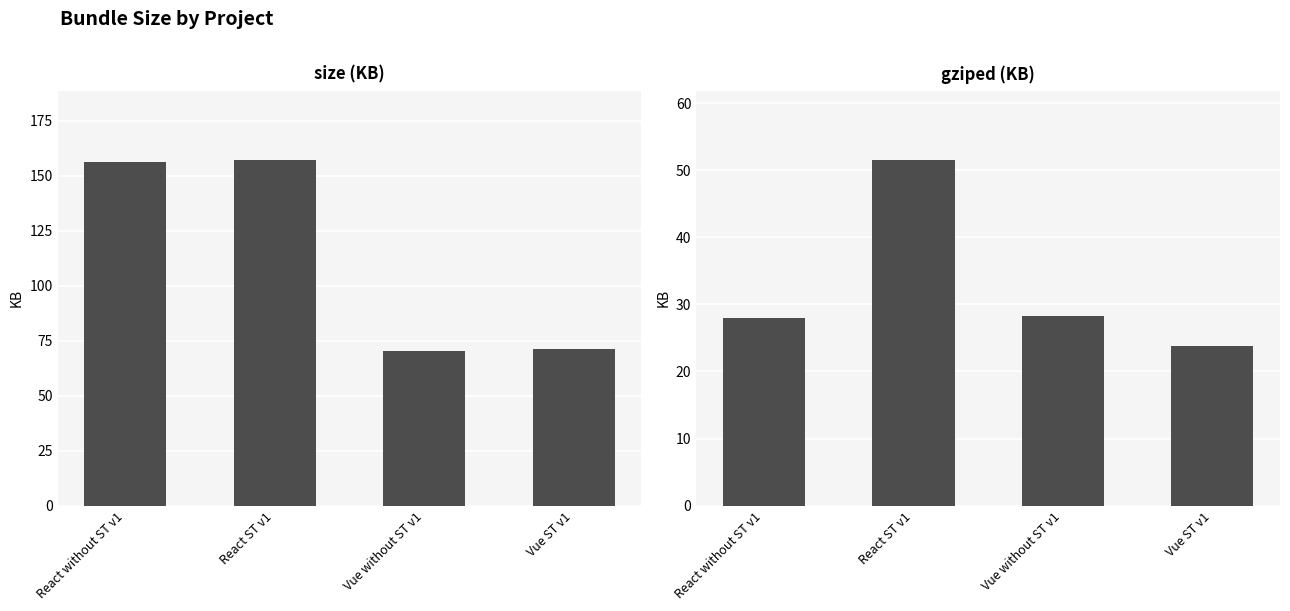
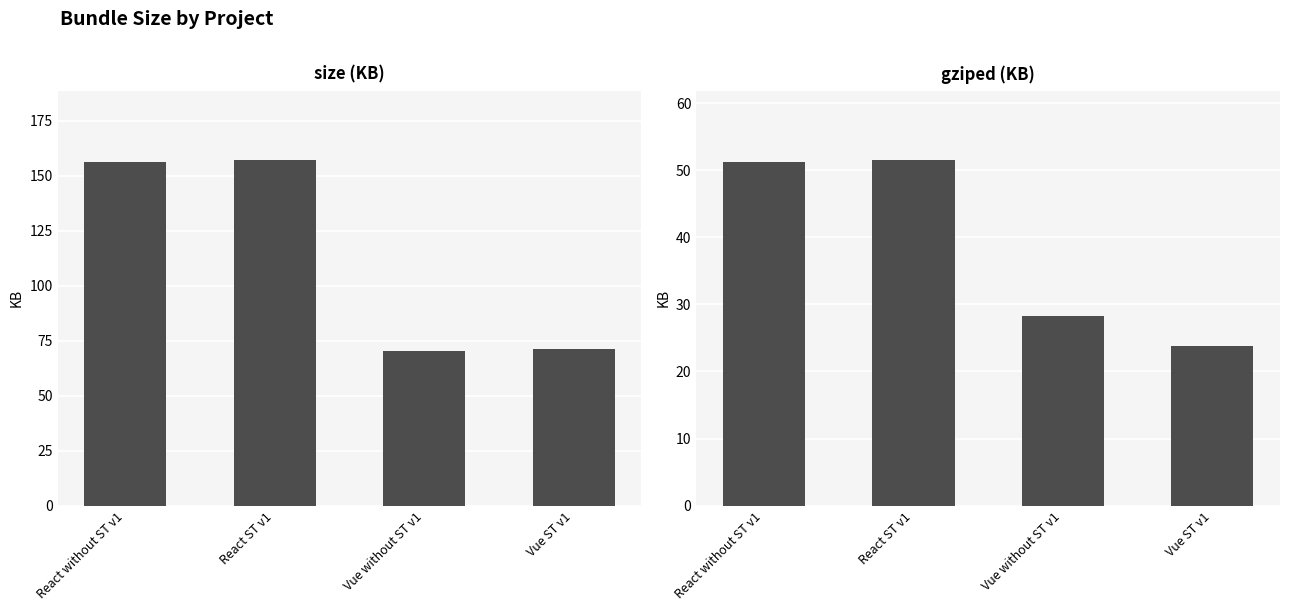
  {
    "size (KB)": {
      "React without ST v1": 156,
      "React ST v1": 157,
      "Vue without ST v1": 70,
      "Vue ST v1": 71
    },
    "gziped (KB)": {
-     "React without ST v1": 28,
+     "React without ST v1": 51,
      "React ST v1": 52,
      "Vue without ST v1": 28,
      "Vue ST v1": 24
    }
  }
